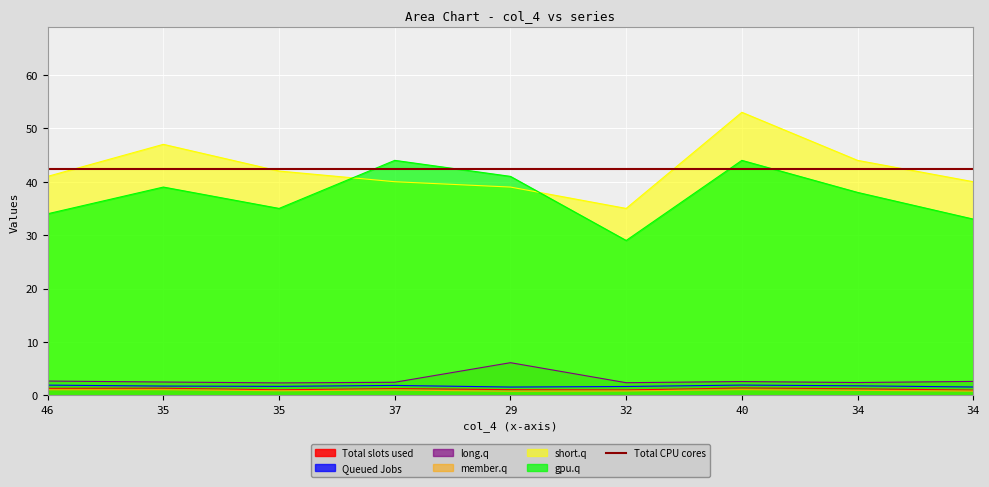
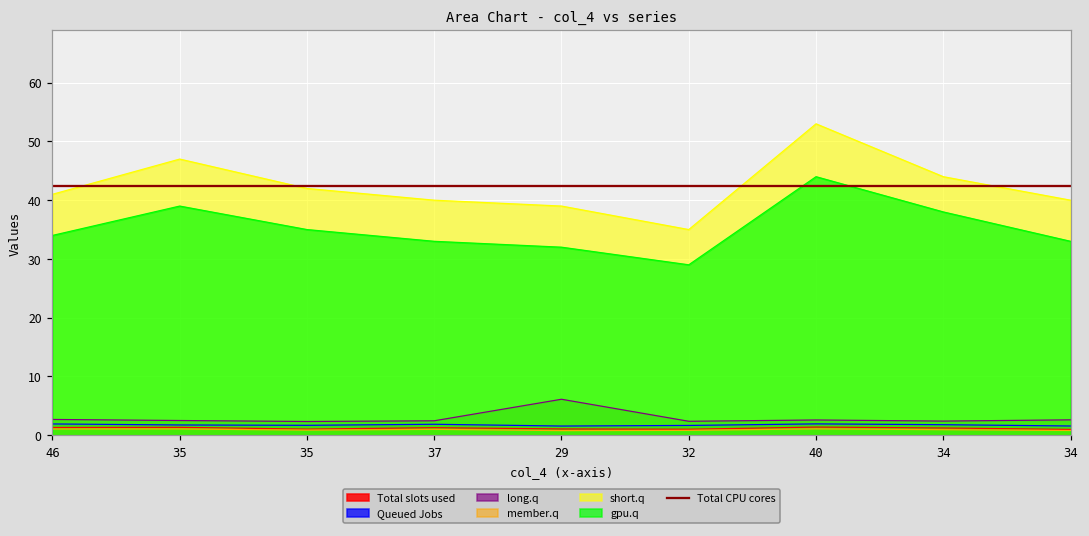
  {
    "Queued Jobs": {
      "46": 2,
      "37": 2,
      "29": 2,
      "32": 2,
      "40": 2
    },
    "long.q": {
      "46": 3,
      "37": 2,
      "29": 6,
      "32": 2,
      "40": 3
    },
    "short.q": {
      "46": 41,
      "37": 40,
      "29": 39,
      "32": 35,
      "40": 53
    },
    "gpu.q": {
      "46": 34,
-     "37": 44,
-     "29": 41,
+     "37": 33,
+     "29": 32,
      "32": 29,
      "40": 44
    }
  }
